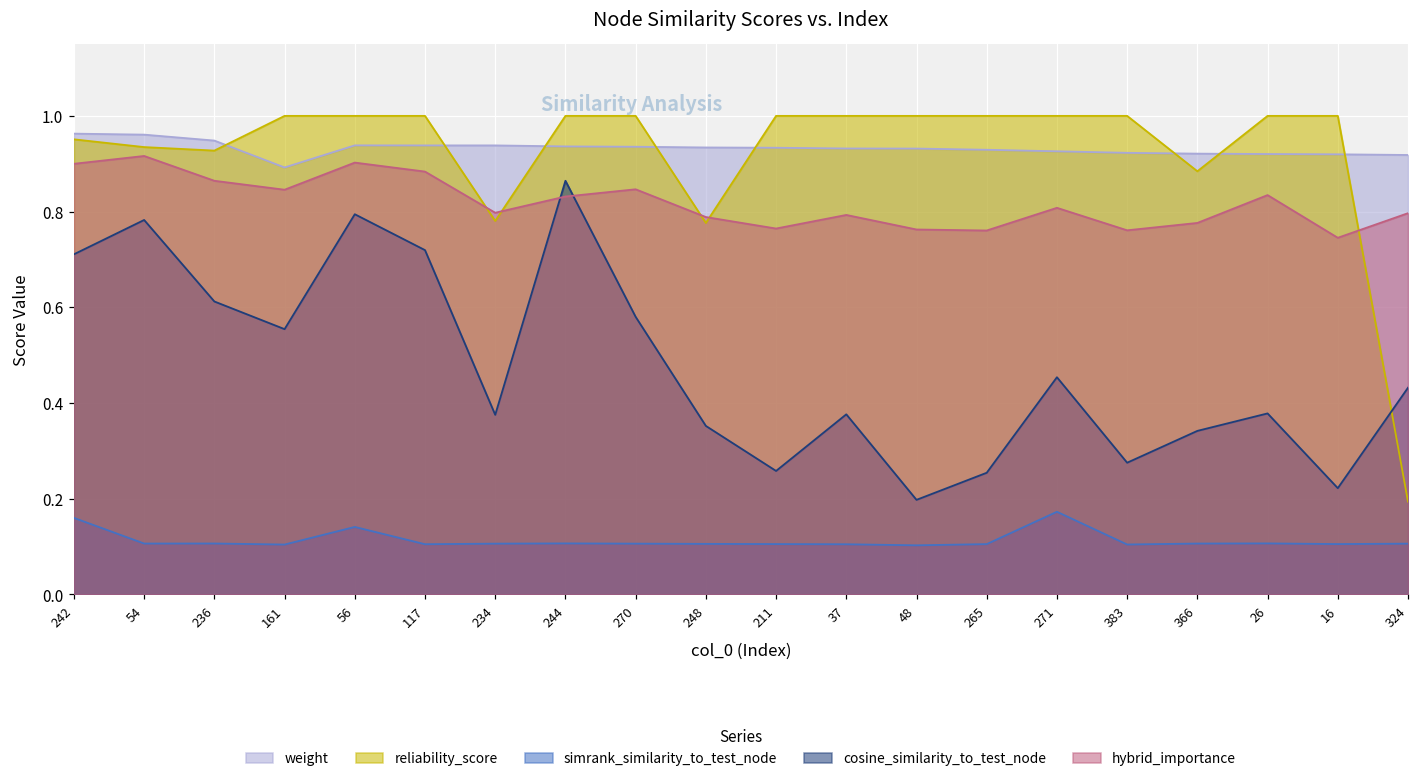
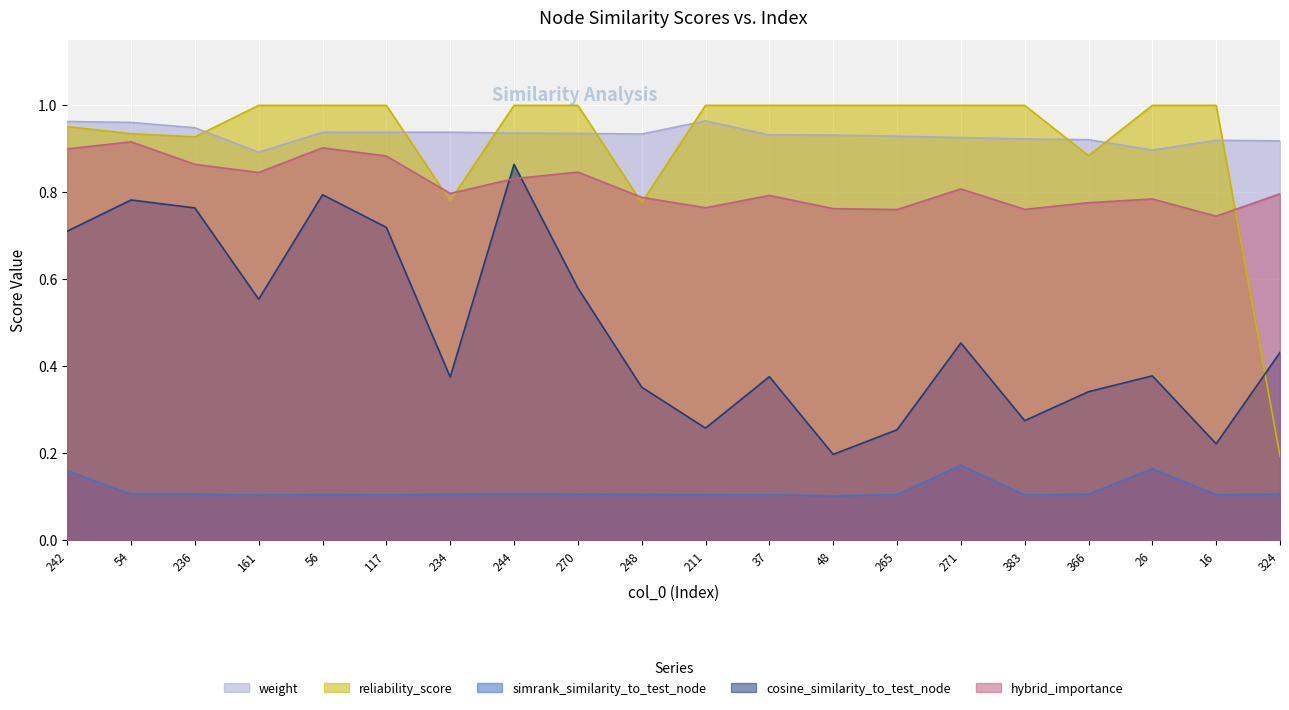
  {
    "weight": {
      "242": 0.96,
      "54": 0.96,
      "236": 0.95,
      "161": 0.89,
      "56": 0.94,
      "117": 0.94,
      "234": 0.94,
      "244": 0.94,
      "270": 0.94,
      "248": 0.93,
-     "211": 0.93,
+     "211": 0.96,
      "37": 0.93,
      "48": 0.93,
      "265": 0.93,
      "271": 0.93,
      "383": 0.92,
      "366": 0.92,
-     "26": 0.92,
+     "26": 0.90,
      "16": 0.92,
      "324": 0.92
    },
    "reliability_score": {
      "242": 0.95,
      "54": 0.93,
      "236": 0.93,
      "161": 1.00,
      "56": 1.00,
      "117": 1.00,
      "234": 0.78,
      "244": 1.00,
      "270": 1.00,
      "248": 0.78,
      "211": 1.00,
      "37": 1.00,
      "48": 1.00,
      "265": 1.00,
      "271": 1.00,
      "383": 1.00,
      "366": 0.88,
      "26": 1.00,
      "16": 1.00,
      "324": 0.19
    },
    "simrank_similarity_to_test_node": {
      "242": 0.16,
      "54": 0.11,
      "236": 0.11,
      "161": 0.10,
-     "56": 0.14,
+     "56": 0.11,
      "117": 0.11,
      "234": 0.11,
      "244": 0.11,
      "270": 0.11,
      "248": 0.11,
      "211": 0.11,
      "37": 0.10,
      "48": 0.10,
      "265": 0.11,
      "271": 0.17,
      "383": 0.10,
      "366": 0.11,
-     "26": 0.11,
+     "26": 0.16,
      "16": 0.11,
      "324": 0.11
    },
    "cosine_similarity_to_test_node": {
      "242": 0.71,
      "54": 0.78,
-     "236": 0.61,
+     "236": 0.76,
      "161": 0.55,
      "56": 0.79,
      "117": 0.72,
      "234": 0.38,
      "244": 0.86,
      "270": 0.58,
      "248": 0.35,
      "211": 0.26,
      "37": 0.38,
      "48": 0.20,
      "265": 0.25,
      "271": 0.45,
      "383": 0.28,
      "366": 0.34,
      "26": 0.38,
      "16": 0.22,
      "324": 0.43
    },
    "hybrid_importance": {
      "242": 0.90,
      "54": 0.92,
      "236": 0.86,
      "161": 0.85,
      "56": 0.90,
      "117": 0.88,
      "234": 0.80,
      "244": 0.83,
      "270": 0.85,
      "248": 0.79,
      "211": 0.76,
      "37": 0.79,
      "48": 0.76,
      "265": 0.76,
      "271": 0.81,
      "383": 0.76,
      "366": 0.78,
-     "26": 0.83,
+     "26": 0.78,
      "16": 0.75,
      "324": 0.80
    }
  }
